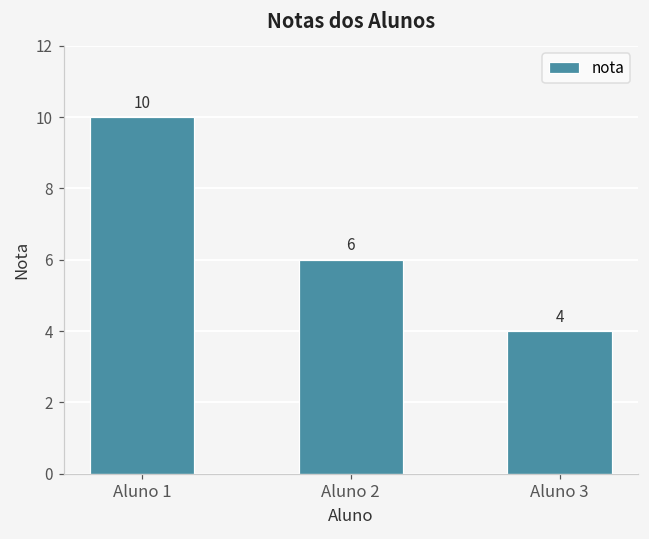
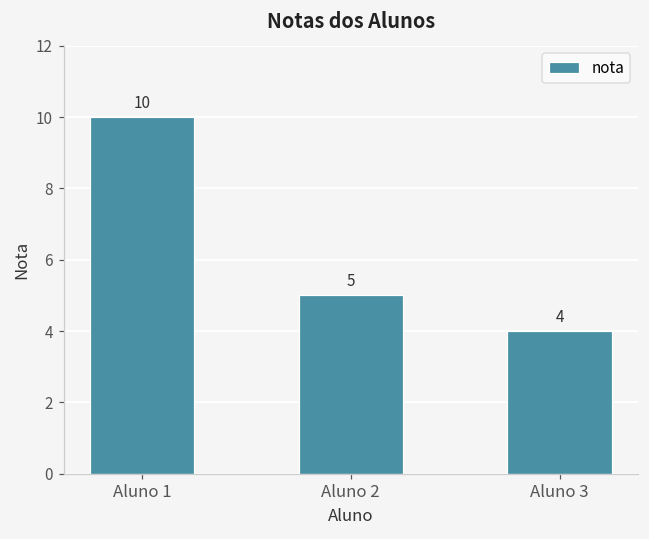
  {
    "Aluno 1": 10,
-   "Aluno 2": 6,
+   "Aluno 2": 5,
    "Aluno 3": 4
  }
